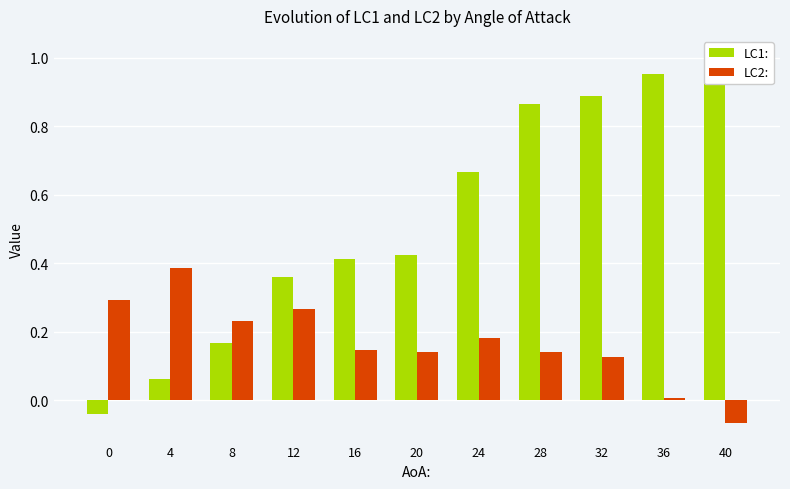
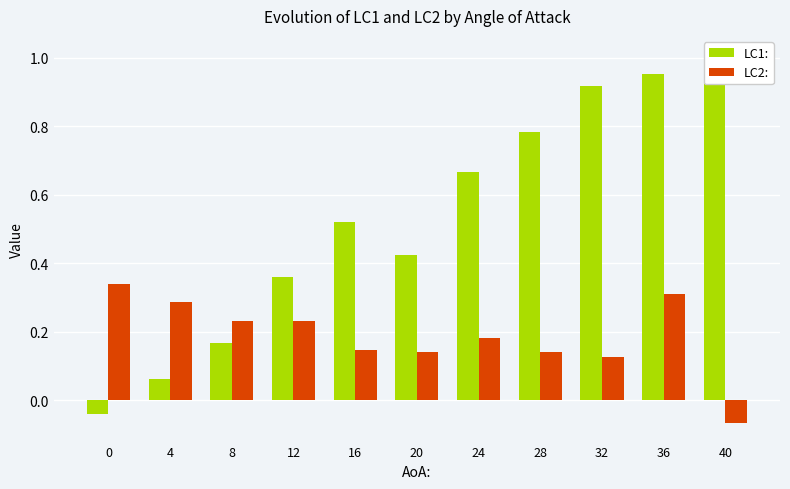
  {
    "LC1:": {
      "0": -0.04,
      "4": 0.06,
      "8": 0.17,
      "12": 0.36,
-     "16": 0.41,
+     "16": 0.52,
      "20": 0.42,
      "24": 0.67,
-     "28": 0.87,
-     "32": 0.89,
+     "28": 0.78,
+     "32": 0.92,
      "36": 0.95
    },
    "LC2:": {
-     "0": 0.29,
-     "4": 0.39,
+     "0": 0.34,
+     "4": 0.29,
      "8": 0.23,
-     "12": 0.27,
+     "12": 0.23,
      "16": 0.15,
      "20": 0.14,
      "24": 0.18,
      "28": 0.14,
      "32": 0.13,
-     "36": 0.01,
+     "36": 0.31,
      "40": -0.07
    }
  }
